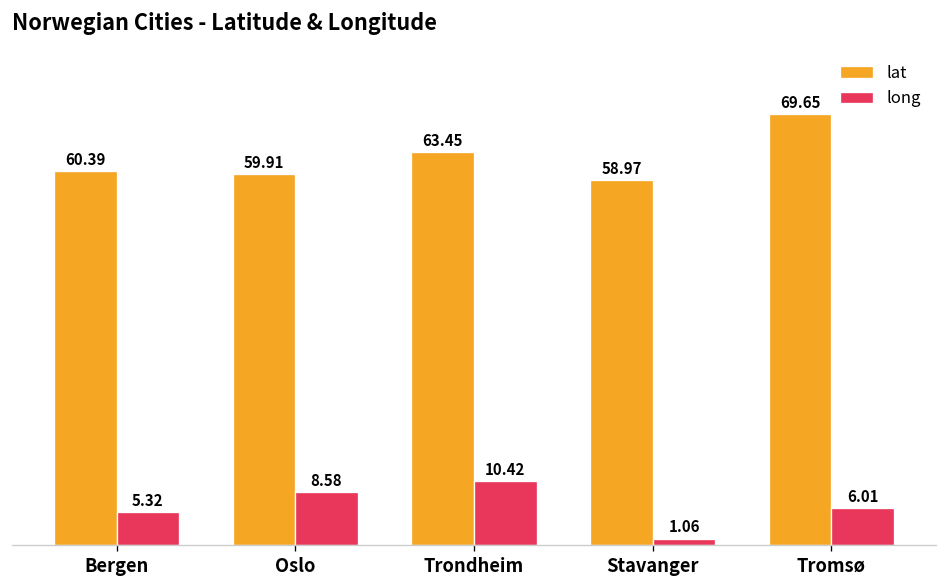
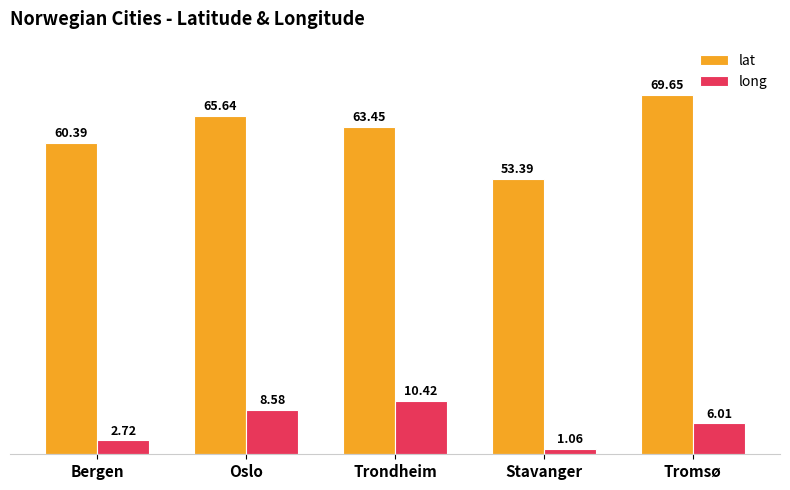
  {
    "lat": {
      "Bergen": 60.39,
-     "Oslo": 59.91,
+     "Oslo": 65.64,
      "Trondheim": 63.45,
-     "Stavanger": 58.97,
+     "Stavanger": 53.39,
      "Tromsø": 69.65
    },
    "long": {
-     "Bergen": 5.32,
+     "Bergen": 2.72,
      "Oslo": 8.58,
      "Trondheim": 10.42,
      "Stavanger": 1.06,
      "Tromsø": 6.01
    }
  }
